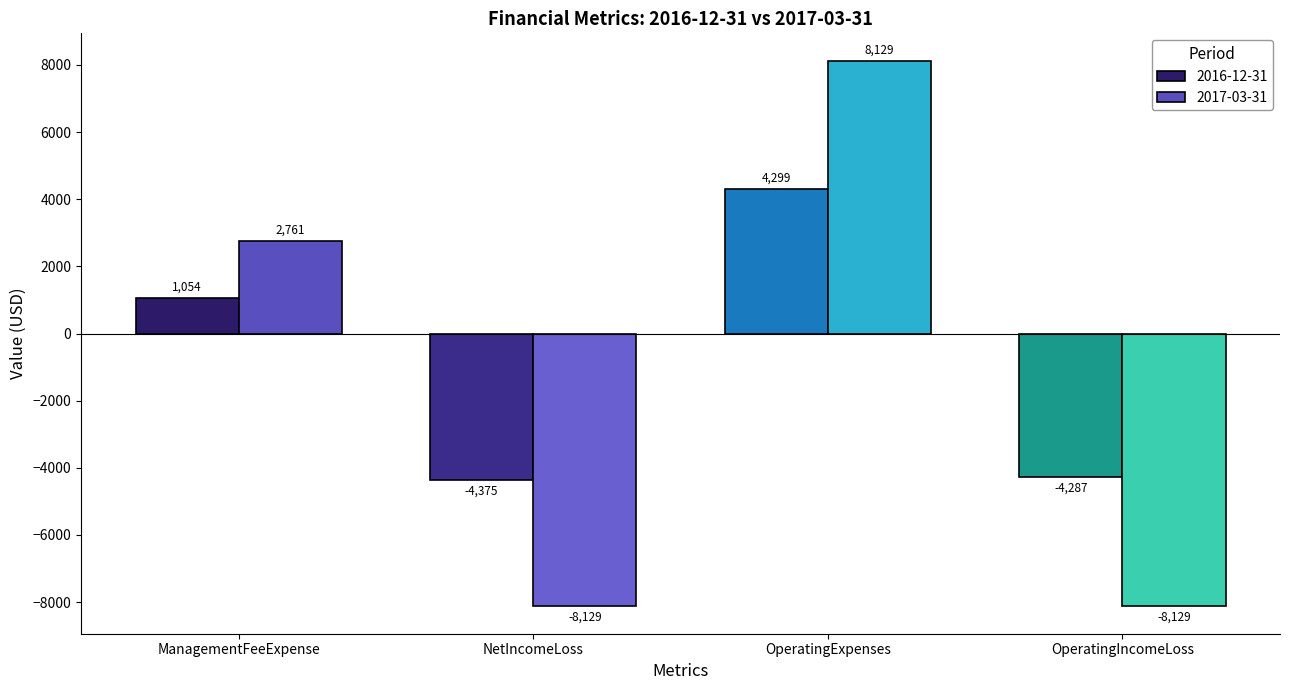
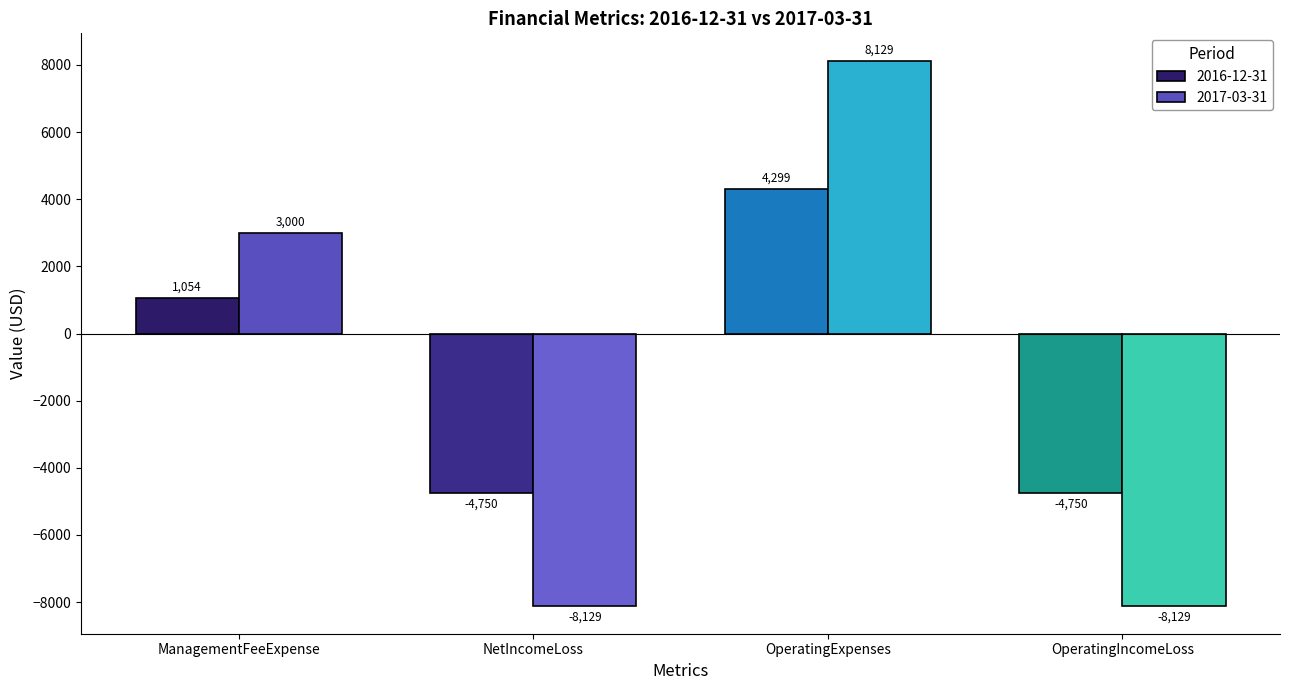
  {
    "2016-12-31": {
      "ManagementFeeExpense": "1,054",
-     "NetIncomeLoss": "-4,375",
+     "NetIncomeLoss": "-4,750",
      "OperatingExpenses": "4,299",
-     "OperatingIncomeLoss": "-4,287"
+     "OperatingIncomeLoss": "-4,750"
    },
    "2017-03-31": {
-     "ManagementFeeExpense": "2,761",
+     "ManagementFeeExpense": "3,000",
      "NetIncomeLoss": "-8,129",
      "OperatingExpenses": "8,129",
      "OperatingIncomeLoss": "-8,129"
    }
  }
